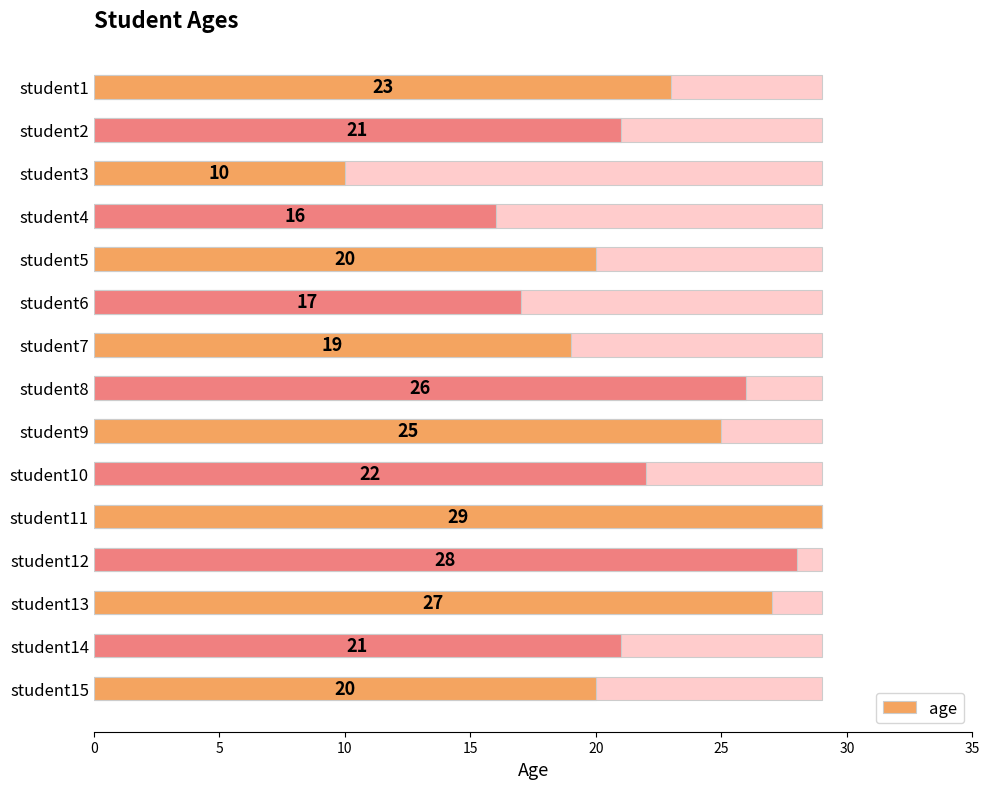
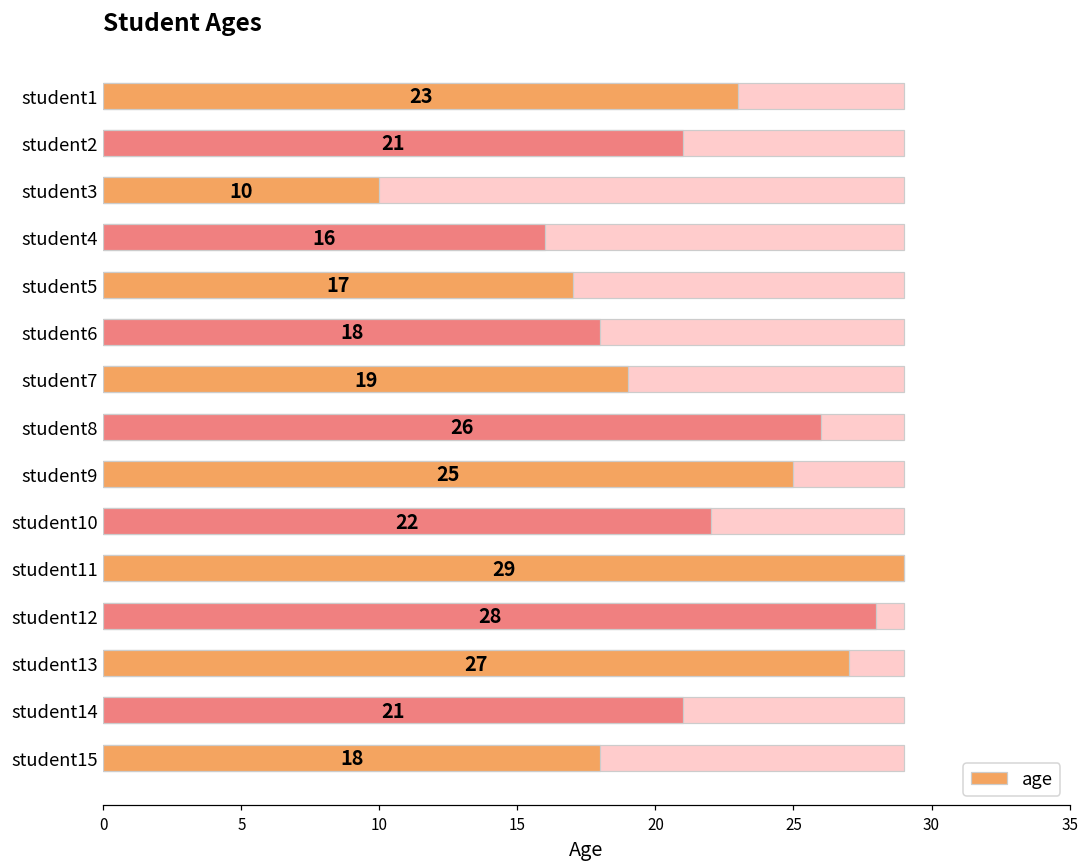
  {
    "age": {
-     "student5": 20,
-     "student6": 17,
+     "student5": 17,
+     "student6": 18,
      "student11": 29,
-     "student15": 20
+     "student15": 18
    }
  }
